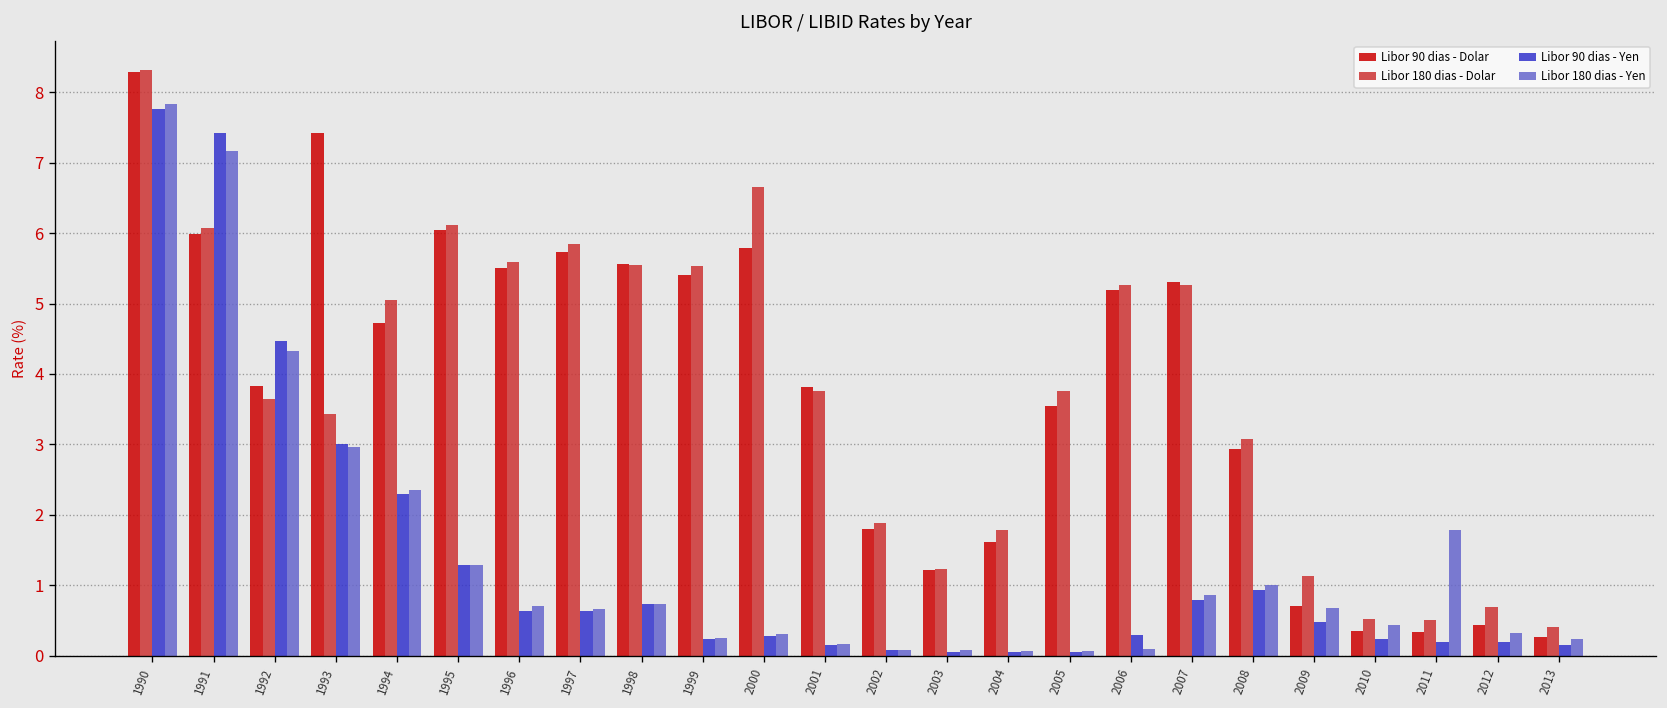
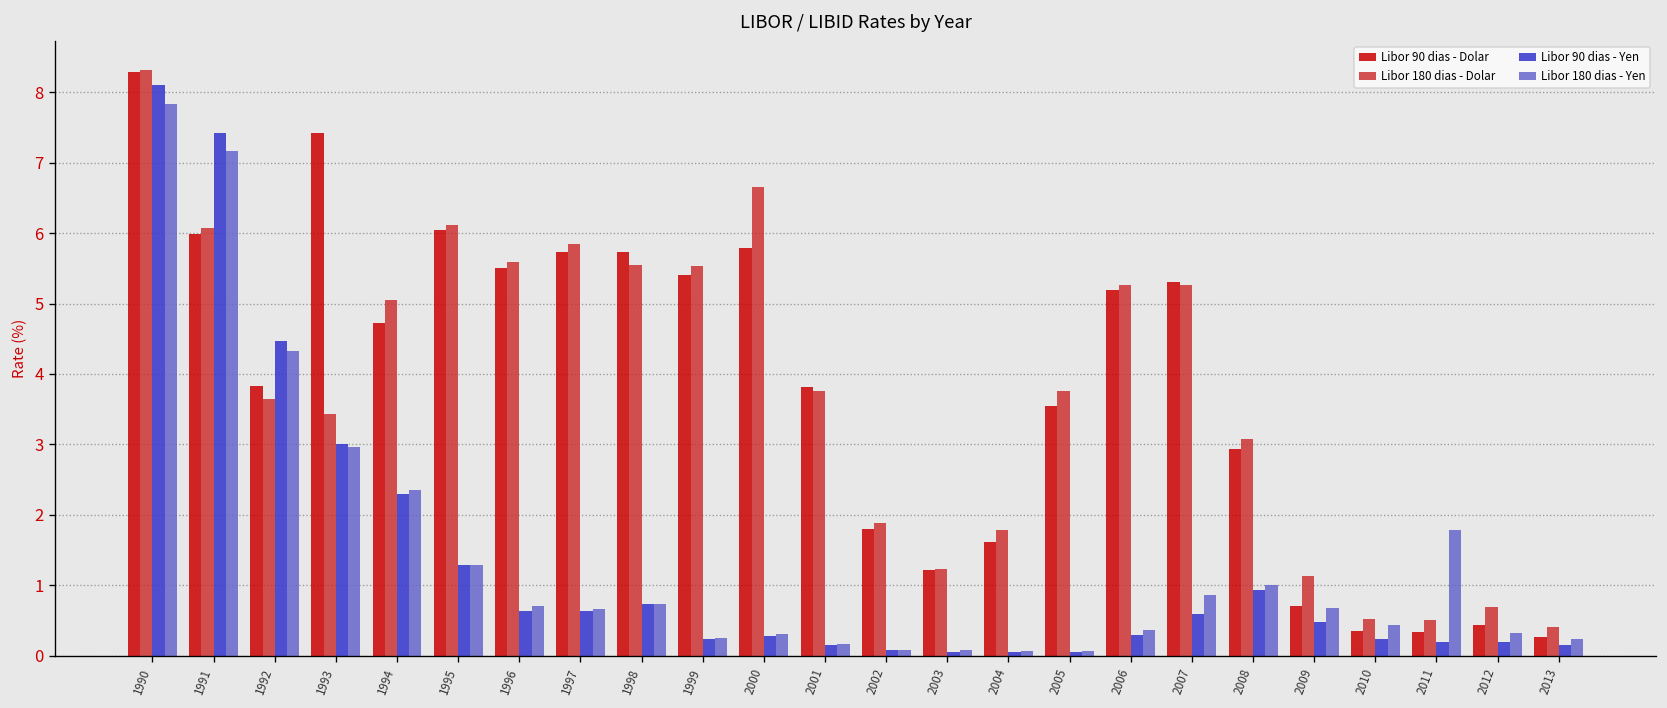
  {
    "Libor 90 dias - Dolar": {
      "1990": 8.3,
      "1991": 6.0,
      "1992": 3.8,
      "1993": 7.4,
      "1994": 4.7,
      "1995": 6.0,
      "1996": 5.5,
      "1997": 5.7,
-     "1998": 5.6,
+     "1998": 5.7,
      "1999": 5.4,
      "2000": 5.8,
      "2001": 3.8,
      "2002": 1.8,
      "2003": 1.2,
      "2004": 1.6,
      "2005": 3.5,
      "2006": 5.2,
      "2007": 5.3,
      "2008": 2.9,
      "2009": 0.7,
      "2010": 0.3,
      "2011": 0.3,
      "2012": 0.4,
      "2013": 0.3
    },
    "Libor 180 dias - Dolar": {
      "1990": 8.3,
      "1991": 6.1,
      "1992": 3.6,
      "1993": 3.4,
      "1994": 5.1,
      "1995": 6.1,
      "1996": 5.6,
      "1997": 5.8,
      "1998": 5.5,
      "1999": 5.5,
      "2000": 6.6,
      "2001": 3.8,
      "2002": 1.9,
      "2003": 1.2,
      "2004": 1.8,
      "2005": 3.8,
      "2006": 5.3,
      "2007": 5.3,
      "2008": 3.1,
      "2009": 1.1,
      "2010": 0.5,
      "2011": 0.5,
      "2012": 0.7,
      "2013": 0.4
    },
    "Libor 90 dias - Yen": {
-     "1990": 7.8,
+     "1990": 8.1,
      "1991": 7.4,
      "1992": 4.5,
      "1993": 3.0,
      "1994": 2.3,
      "1995": 1.3,
      "1996": 0.6,
      "1997": 0.6,
      "1998": 0.7,
      "1999": 0.2,
      "2000": 0.3,
      "2001": 0.2,
      "2002": 0.1,
      "2003": 0.1,
      "2004": 0.1,
      "2005": 0.1,
      "2006": 0.3,
-     "2007": 0.8,
+     "2007": 0.6,
      "2008": 0.9,
      "2009": 0.5,
      "2010": 0.2,
      "2011": 0.2,
      "2012": 0.2,
      "2013": 0.2
    },
    "Libor 180 dias - Yen": {
      "1990": 7.8,
      "1991": 7.2,
      "1992": 4.3,
      "1993": 3.0,
      "1994": 2.3,
      "1995": 1.3,
      "1996": 0.7,
      "1997": 0.7,
      "1998": 0.7,
      "1999": 0.2,
      "2000": 0.3,
      "2001": 0.2,
      "2002": 0.1,
      "2003": 0.1,
      "2004": 0.1,
      "2005": 0.1,
-     "2006": 0.1,
+     "2006": 0.4,
      "2007": 0.9,
      "2008": 1.0,
      "2009": 0.7,
      "2010": 0.4,
      "2011": 1.8,
      "2012": 0.3,
      "2013": 0.2
    }
  }
